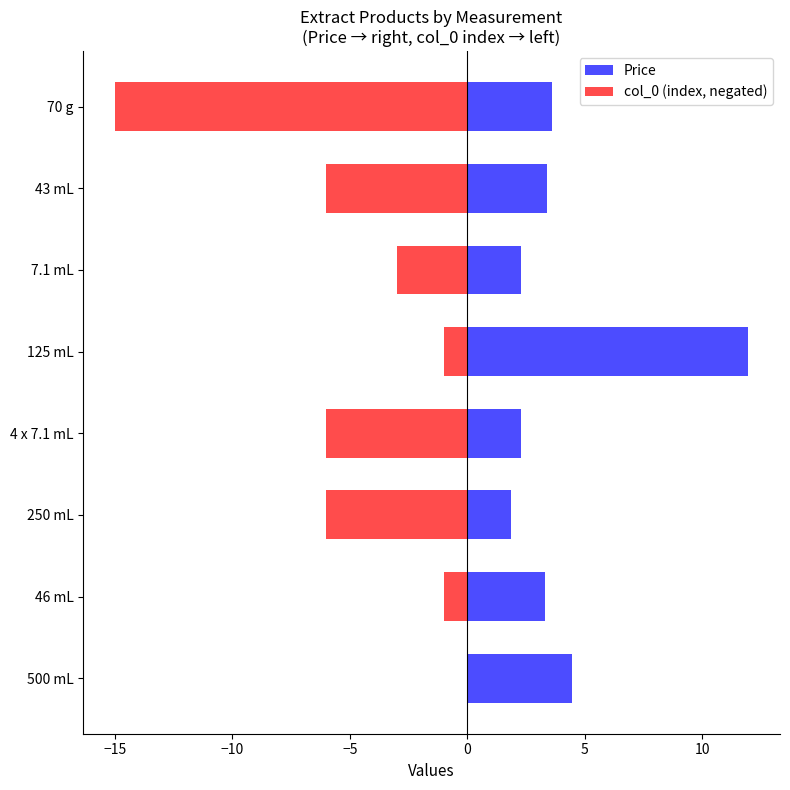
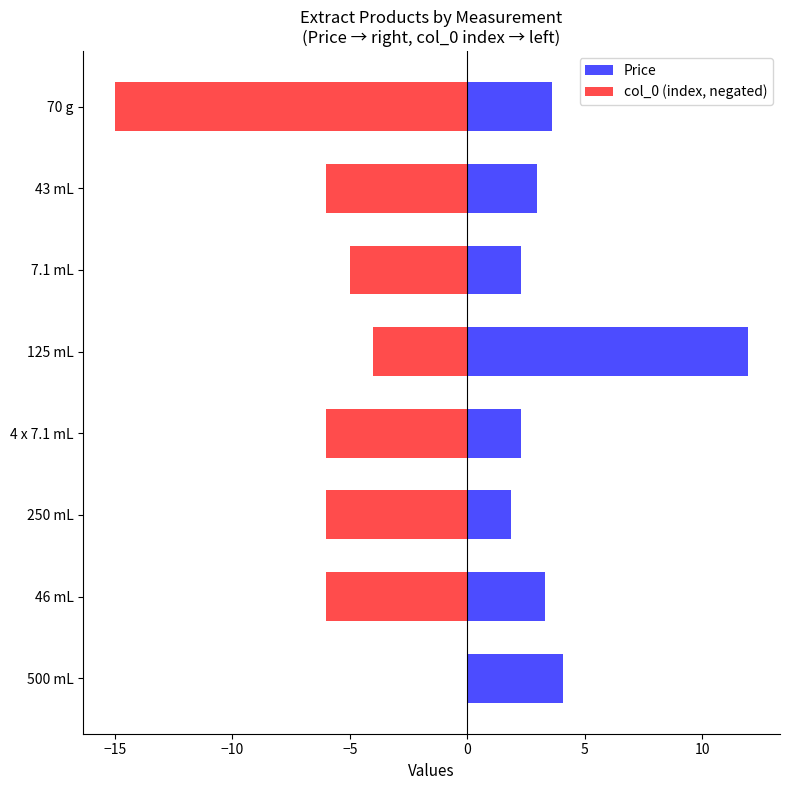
  {
    "Price": {
      "70 g": 3.6,
-     "43 mL": 3.4,
+     "43 mL": 3.0,
      "7.1 mL": 2.3,
      "125 mL": 12.0,
      "4 x 7.1 mL": 2.3,
      "250 mL": 1.9,
      "46 mL": 3.3,
-     "500 mL": 4.5
+     "500 mL": 4.1
    },
    "col_0 (index, negated)": {
      "70 g": -15.0,
      "43 mL": -6.0,
-     "7.1 mL": -3.0,
-     "125 mL": -1.0,
+     "7.1 mL": -5.0,
+     "125 mL": -4.0,
      "4 x 7.1 mL": -6.0,
      "250 mL": -6.0,
-     "46 mL": -1.0,
+     "46 mL": -6.0,
      "500 mL": 0.0
    }
  }
